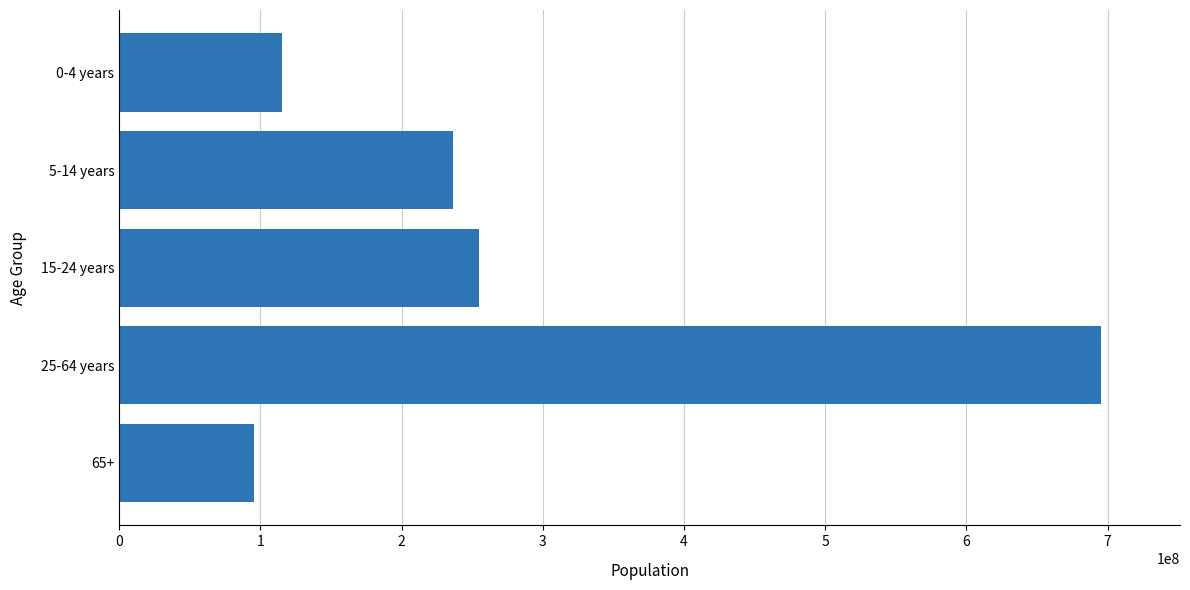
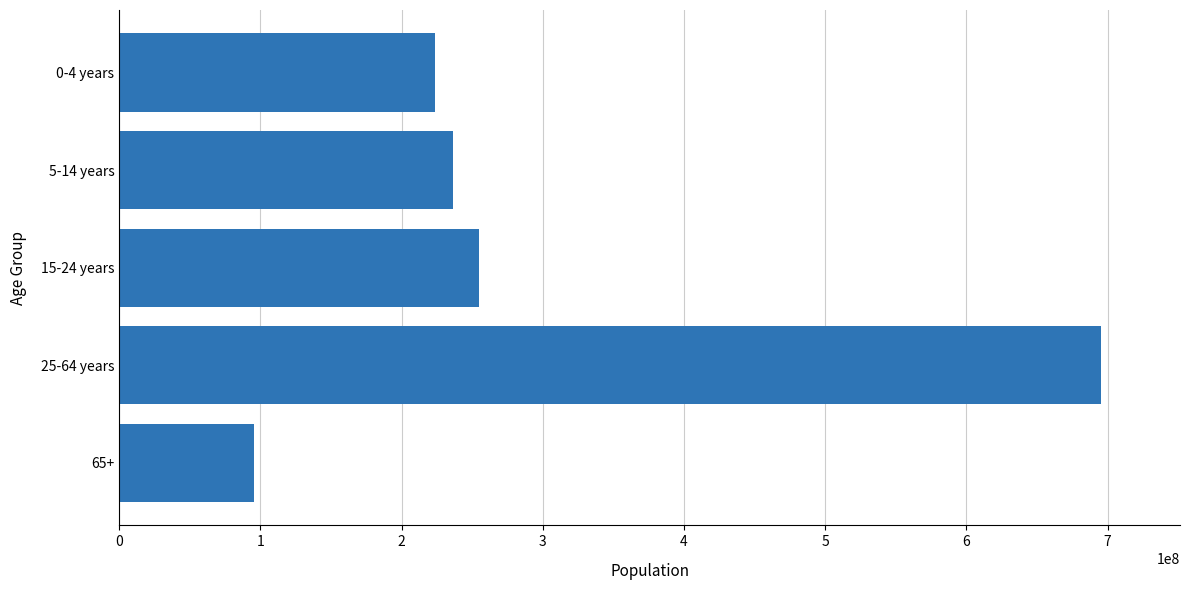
  {
-   "0-4 years": 115000000,
+   "0-4 years": 223000000,
    "5-14 years": 236000000,
    "15-24 years": 255000000,
    "25-64 years": 696000000,
    "65+": 96000000
  }
